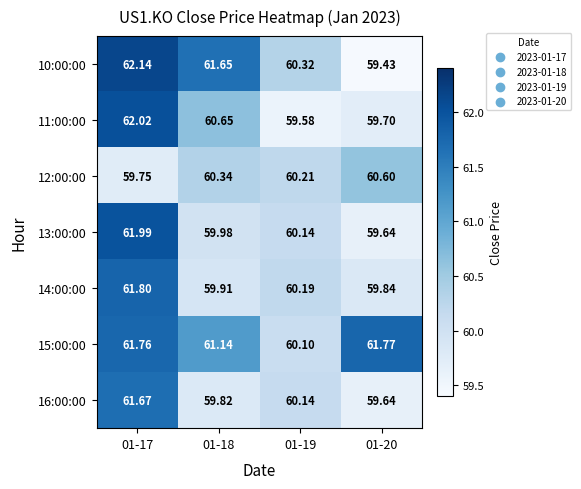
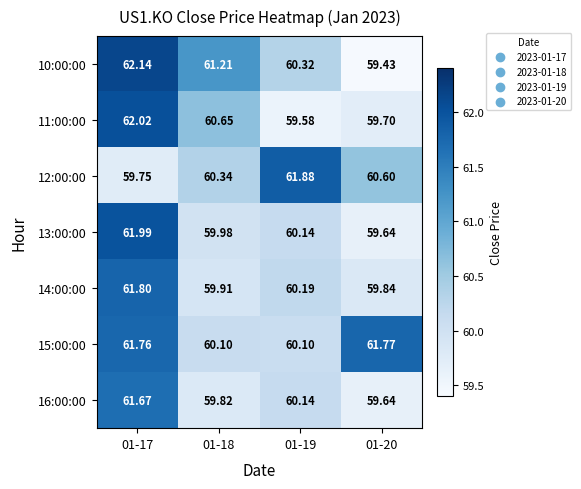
  {
    "10:00:00": {
      "01-17": 62.14,
-     "01-18": 61.65,
+     "01-18": 61.21,
      "01-19": 60.32,
      "01-20": 59.43
    },
    "11:00:00": {
      "01-17": 62.02,
      "01-18": 60.65,
      "01-19": 59.58,
      "01-20": 59.70
    },
    "12:00:00": {
      "01-17": 59.75,
      "01-18": 60.34,
-     "01-19": 60.21,
+     "01-19": 61.88,
      "01-20": 60.60
    },
    "13:00:00": {
      "01-17": 61.99,
      "01-18": 59.98,
      "01-19": 60.14,
      "01-20": 59.64
    },
    "14:00:00": {
      "01-17": 61.80,
      "01-18": 59.91,
      "01-19": 60.19,
      "01-20": 59.84
    },
    "15:00:00": {
      "01-17": 61.76,
-     "01-18": 61.14,
+     "01-18": 60.10,
      "01-19": 60.10,
      "01-20": 61.77
    },
    "16:00:00": {
      "01-17": 61.67,
      "01-18": 59.82,
      "01-19": 60.14,
      "01-20": 59.64
    }
  }
